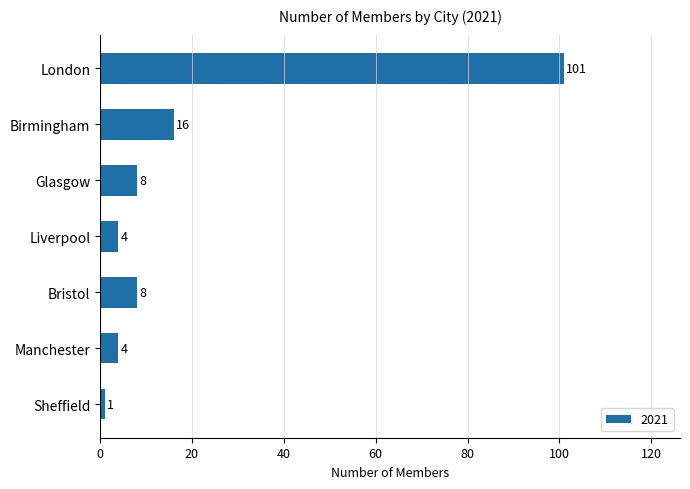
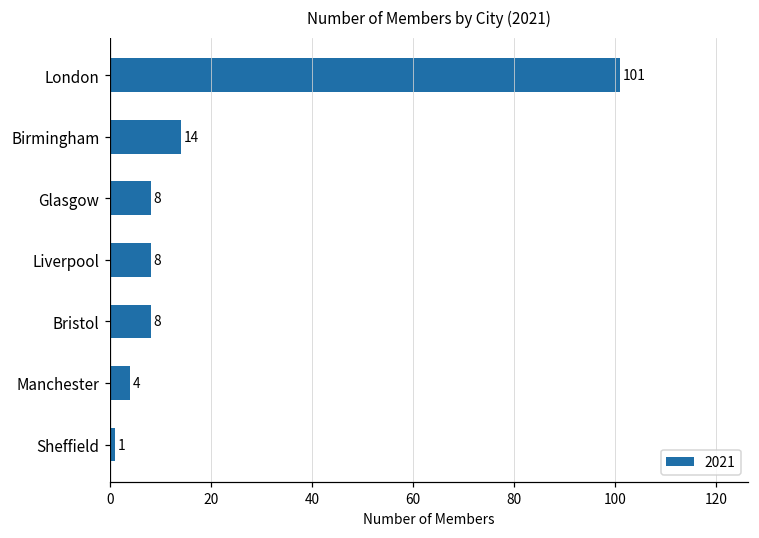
  {
    "London": 101,
-   "Birmingham": 16,
+   "Birmingham": 14,
    "Glasgow": 8,
-   "Liverpool": 4,
+   "Liverpool": 8,
    "Bristol": 8,
    "Manchester": 4,
    "Sheffield": 1
  }
